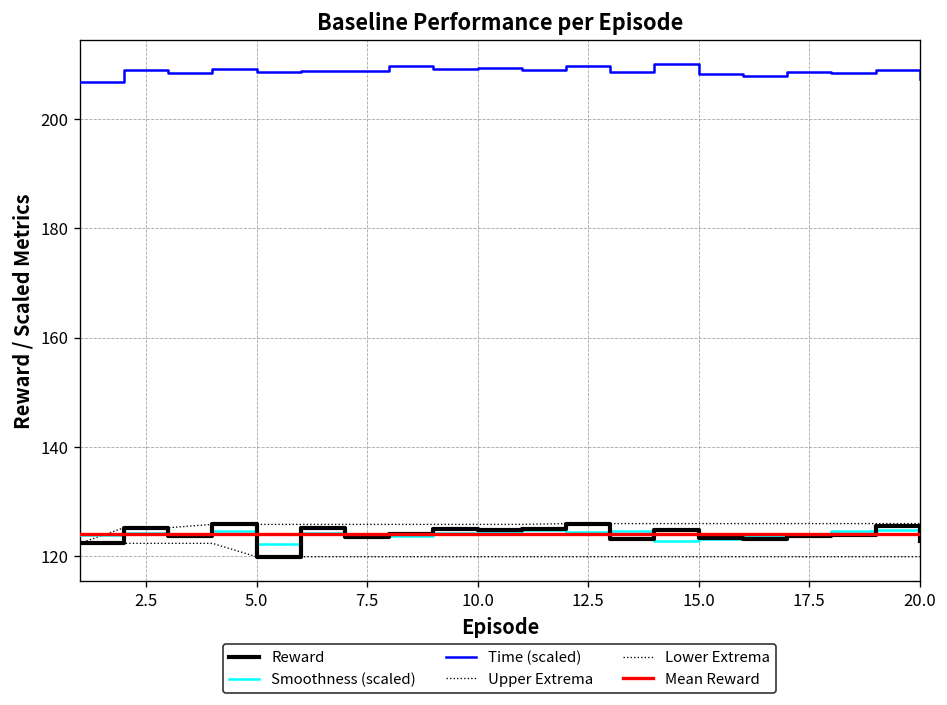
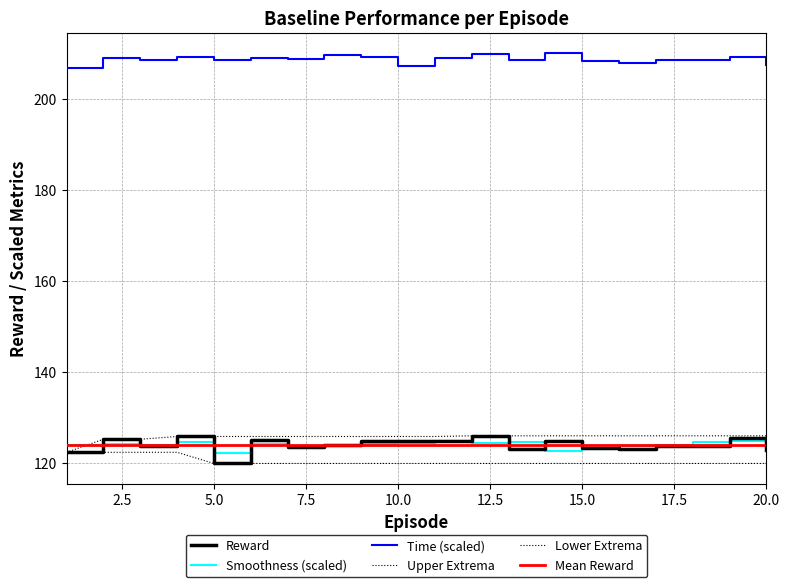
  {
    "Smoothness (scaled)": {
      "5.0": 122
    },
    "Time (scaled)": {
      "5.0": 209,
-     "10.0": 209,
+     "10.0": 207,
      "15.0": 208,
      "20.0": 207
    },
    "Mean Reward": {
      "5.0": 124,
      "15.0": 124
    }
  }
